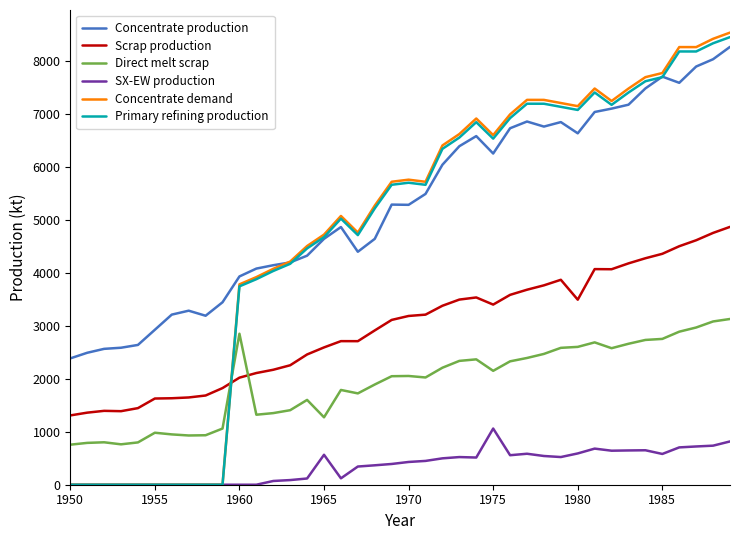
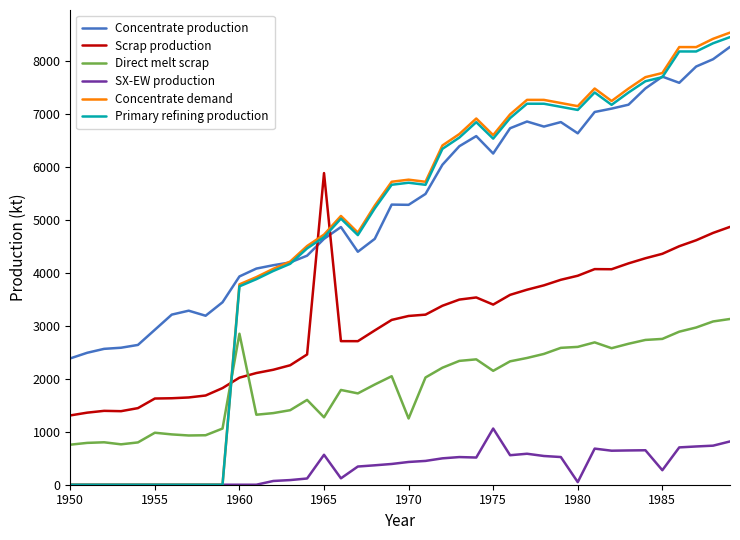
  {
    "Concentrate production": {
      "1950": 2400,
      "1955": 2900,
      "1960": 3900,
      "1970": 5300,
      "1975": 6300,
      "1980": 6600
    },
    "Scrap production": {
      "1950": 1300,
      "1955": 1600,
      "1960": 2000,
-     "1965": 2600,
+     "1965": 5900,
      "1970": 3200,
      "1975": 3400,
-     "1980": 3500,
+     "1980": 3900,
      "1985": 4400
    },
    "Direct melt scrap": {
      "1950": 800,
      "1955": 1000,
      "1960": 2900,
      "1965": 1300,
-     "1970": 2100,
+     "1970": 1300,
      "1975": 2200,
      "1980": 2600,
      "1985": 2800
    },
    "SX-EW production": {
      "1960": 0,
      "1965": 600,
      "1970": 400,
      "1975": 1100,
-     "1980": 600,
-     "1985": 600
+     "1980": 0,
+     "1985": 300
    },
    "Concentrate demand": {
      "1970": 5800,
      "1975": 6600,
      "1980": 7100,
      "1985": 7800
    },
    "Primary refining production": {
      "1970": 5700,
      "1975": 6500,
      "1980": 7100
    }
  }
